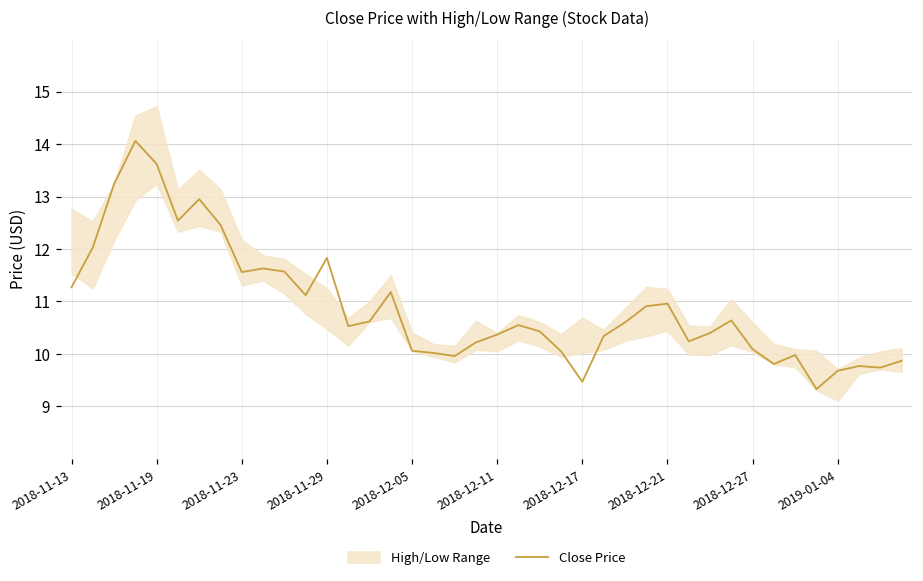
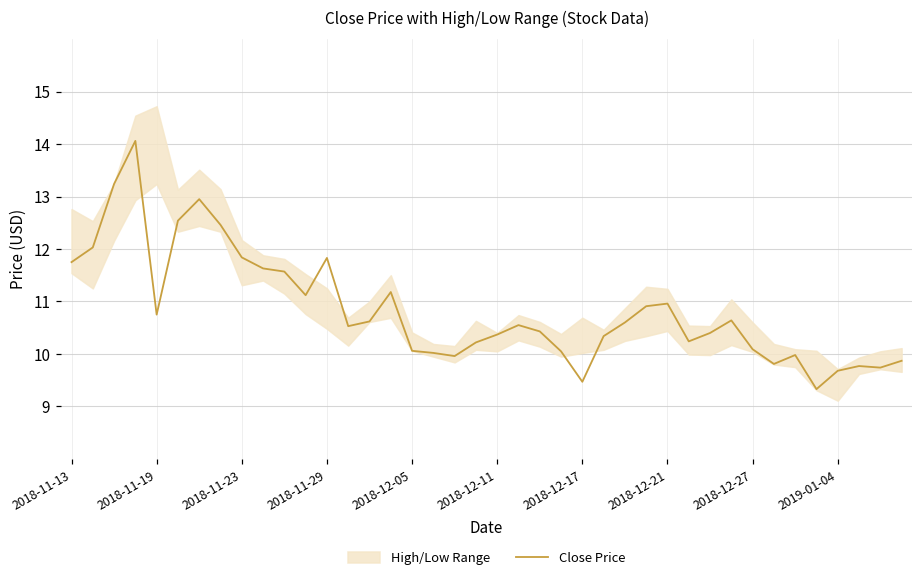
  {
    "Close Price": {
-     "2018-11-13": 11.3,
-     "2018-11-19": 13.6,
-     "2018-11-23": 11.6,
+     "2018-11-13": 11.8,
+     "2018-11-19": 10.8,
+     "2018-11-23": 11.8,
      "2018-11-29": 11.8,
      "2018-12-05": 10.1,
      "2018-12-17": 9.5,
      "2018-12-21": 11.0,
      "2018-12-27": 10.1
    }
  }
